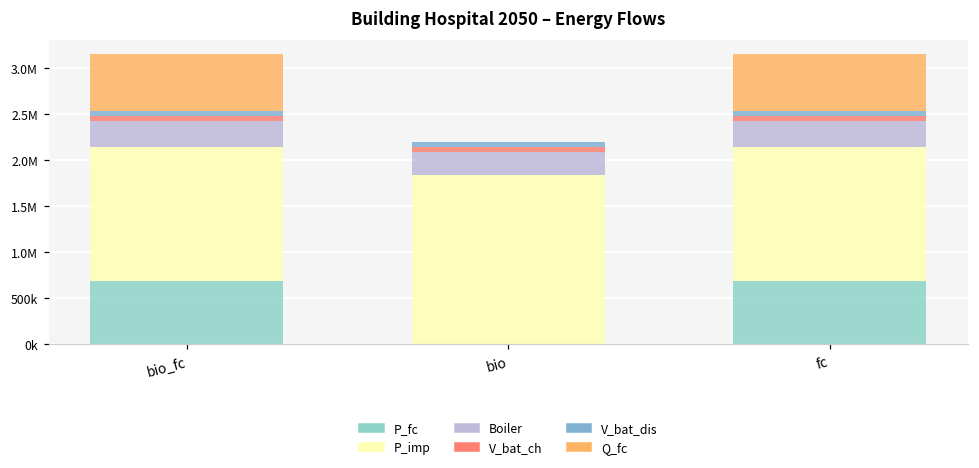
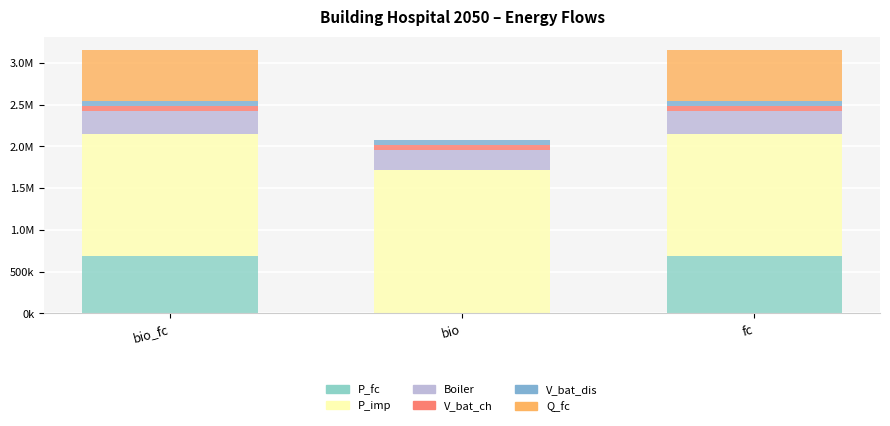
  {
    "P_imp": {
      "bio_fc": 1500000,
-     "bio": 1800000,
+     "bio": 1700000,
      "fc": 1500000
    }
  }
